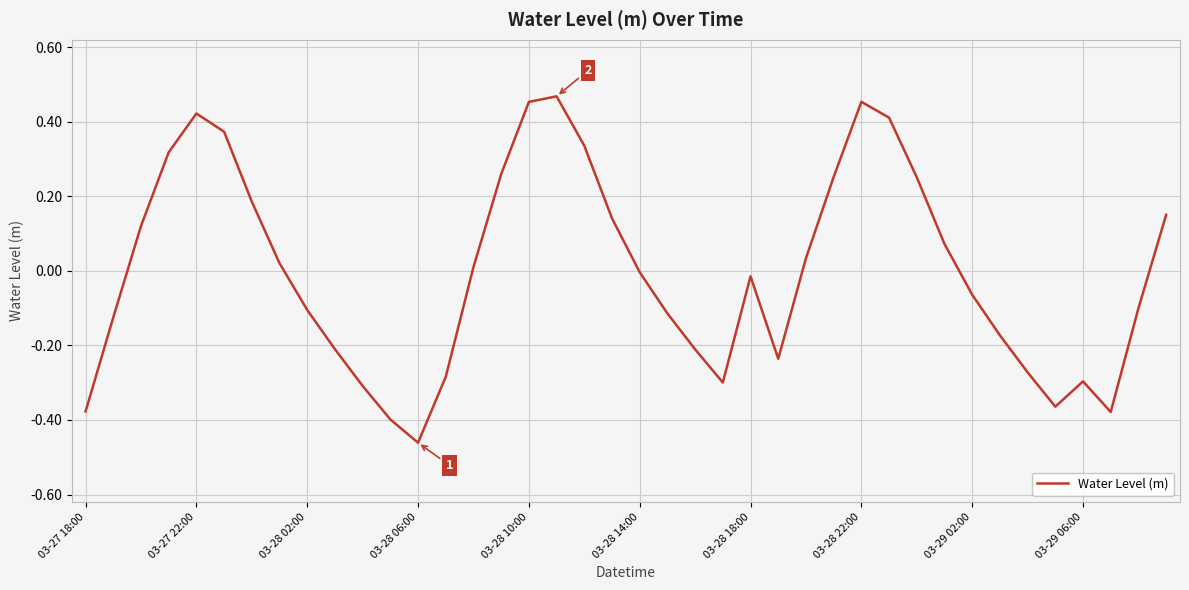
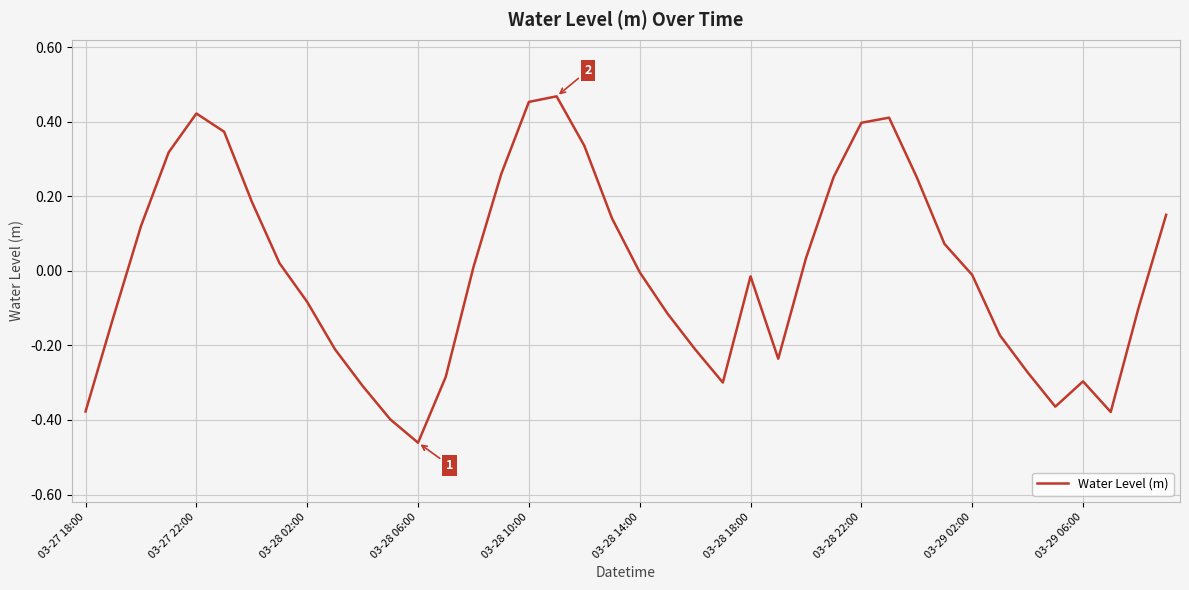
  {
    "03-27 18:00": -0.38,
    "03-27 22:00": 0.42,
-   "03-28 02:00": -0.10,
+   "03-28 02:00": -0.08,
    "03-28 06:00": -0.46,
    "03-28 10:00": 0.45,
    "03-28 14:00": 0.00,
    "03-28 18:00": -0.01,
-   "03-28 22:00": 0.45,
-   "03-29 02:00": -0.06,
+   "03-28 22:00": 0.40,
+   "03-29 02:00": -0.01,
    "03-29 06:00": -0.30
  }
